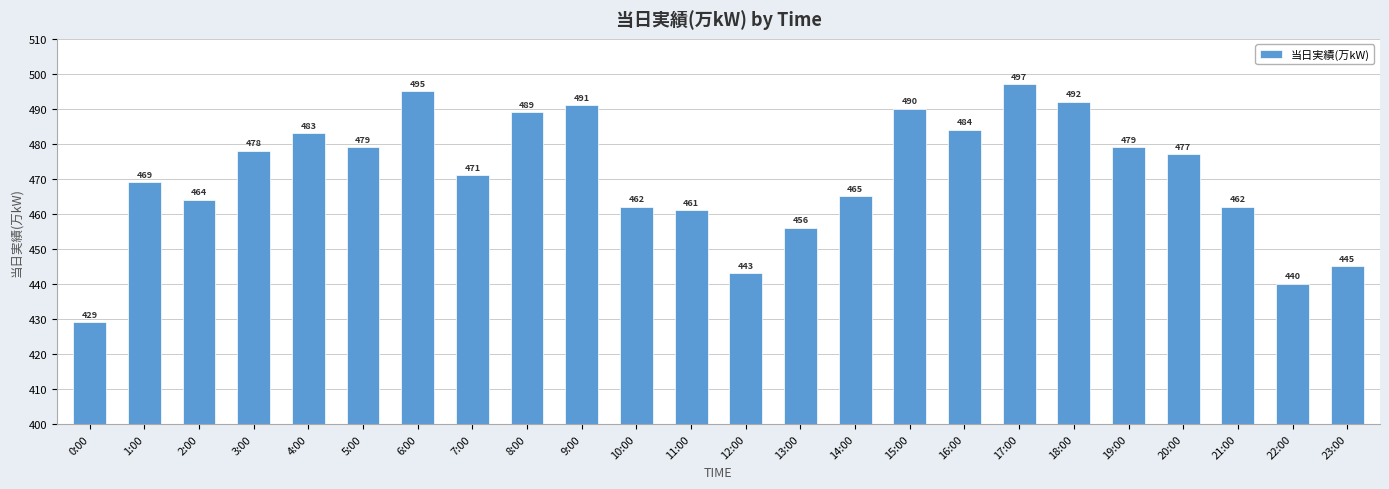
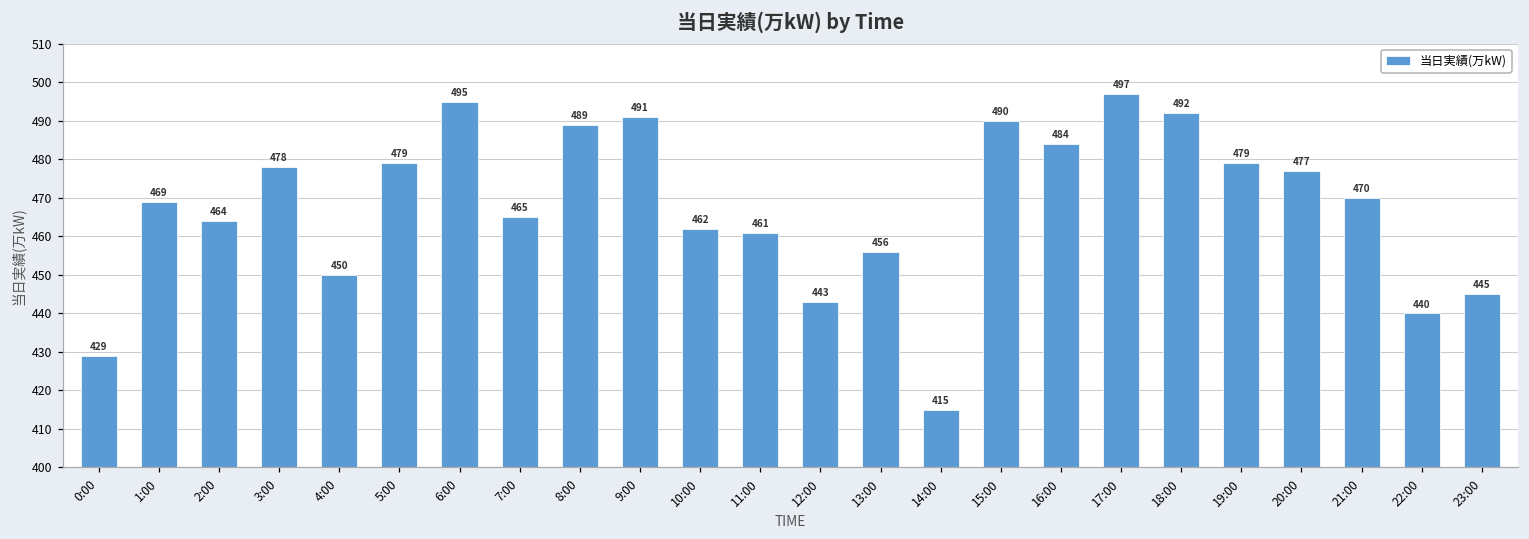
  {
    "0:00": 429,
    "1:00": 469,
    "2:00": 464,
    "3:00": 478,
-   "4:00": 483,
+   "4:00": 450,
    "5:00": 479,
    "6:00": 495,
-   "7:00": 471,
+   "7:00": 465,
    "8:00": 489,
    "9:00": 491,
    "10:00": 462,
    "11:00": 461,
    "12:00": 443,
    "13:00": 456,
-   "14:00": 465,
+   "14:00": 415,
    "15:00": 490,
    "16:00": 484,
    "17:00": 497,
    "18:00": 492,
    "19:00": 479,
    "20:00": 477,
-   "21:00": 462,
+   "21:00": 470,
    "22:00": 440,
    "23:00": 445
  }
